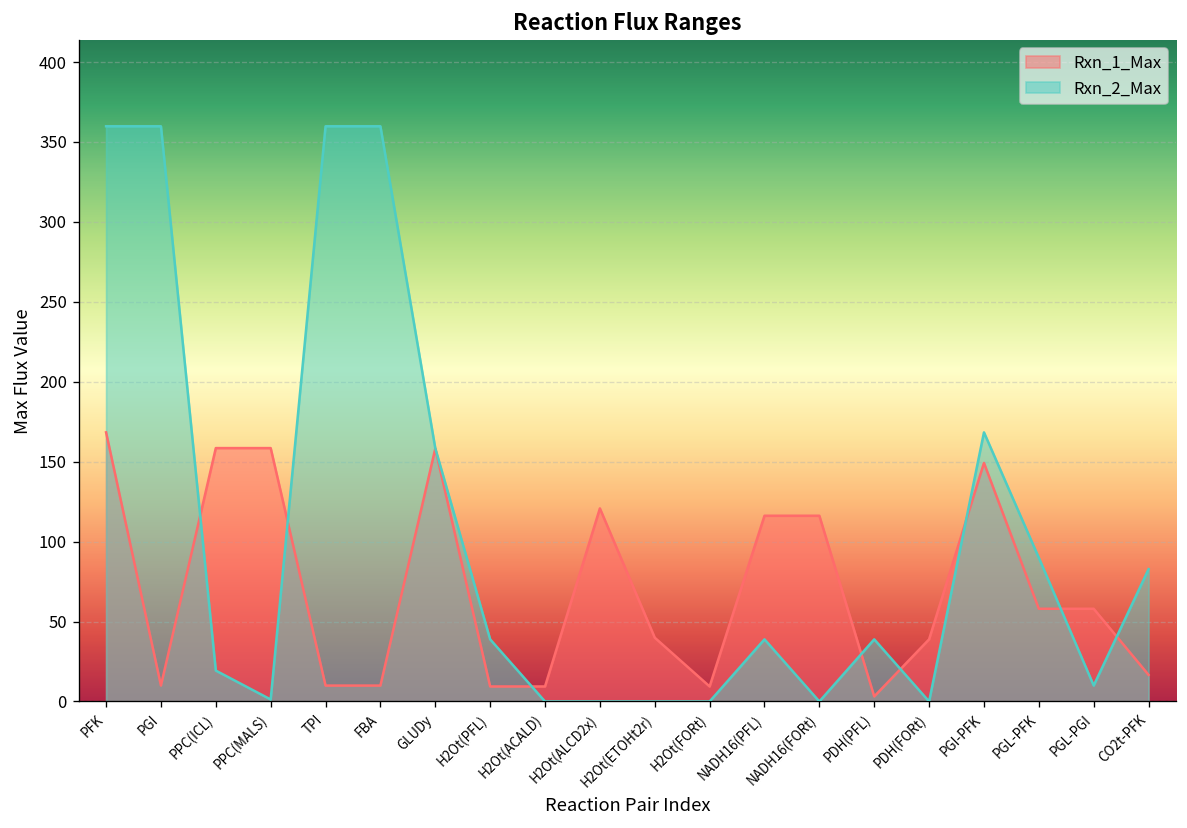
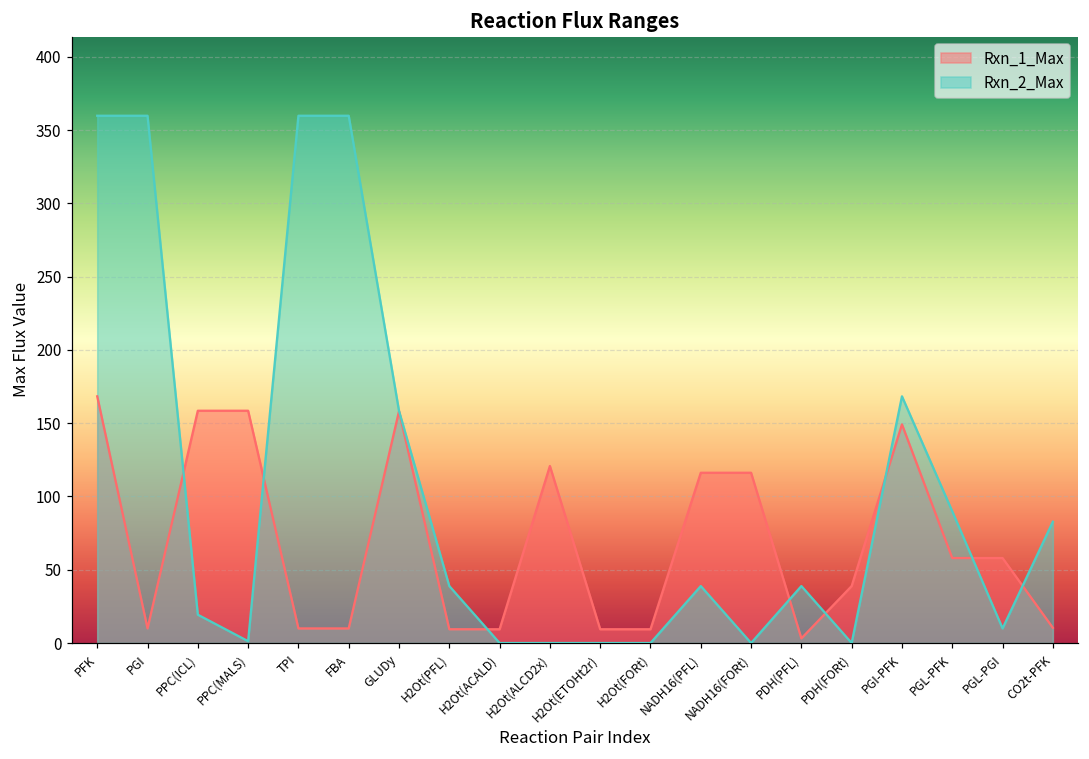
  {
    "Rxn_1_Max": {
      "PFK": 168,
      "PGI": 10,
      "PPC(ICL)": 159,
      "PPC(MALS)": 159,
      "TPI": 10,
      "FBA": 10,
      "H2Ot(PFL)": 9,
      "H2Ot(ACALD)": 9,
      "H2Ot(ALCD2x)": 121,
-     "H2Ot(ETOHt2r)": 40,
+     "H2Ot(ETOHt2r)": 9,
      "H2Ot(FORt)": 9,
      "NADH16(PFL)": 116,
      "NADH16(FORt)": 116,
      "PDH(PFL)": 3,
      "PDH(FORt)": 39,
      "PGI-PFK": 149,
      "PGL-PFK": 58,
      "PGL-PGI": 58,
-     "CO2t-PFK": 17
+     "CO2t-PFK": 10
    },
    "Rxn_2_Max": {
      "PFK": 360,
      "PGI": 360,
      "PPC(ICL)": 19,
      "PPC(MALS)": 1,
      "TPI": 360,
      "FBA": 360,
      "H2Ot(PFL)": 39,
      "H2Ot(ACALD)": 0,
      "H2Ot(ALCD2x)": 0,
      "H2Ot(ETOHt2r)": 0,
      "H2Ot(FORt)": 0,
      "NADH16(PFL)": 39,
      "NADH16(FORt)": 0,
      "PDH(PFL)": 39,
      "PDH(FORt)": 0,
      "PGI-PFK": 168,
      "PGL-PFK": 90,
      "PGL-PGI": 10,
      "CO2t-PFK": 83
    }
  }
